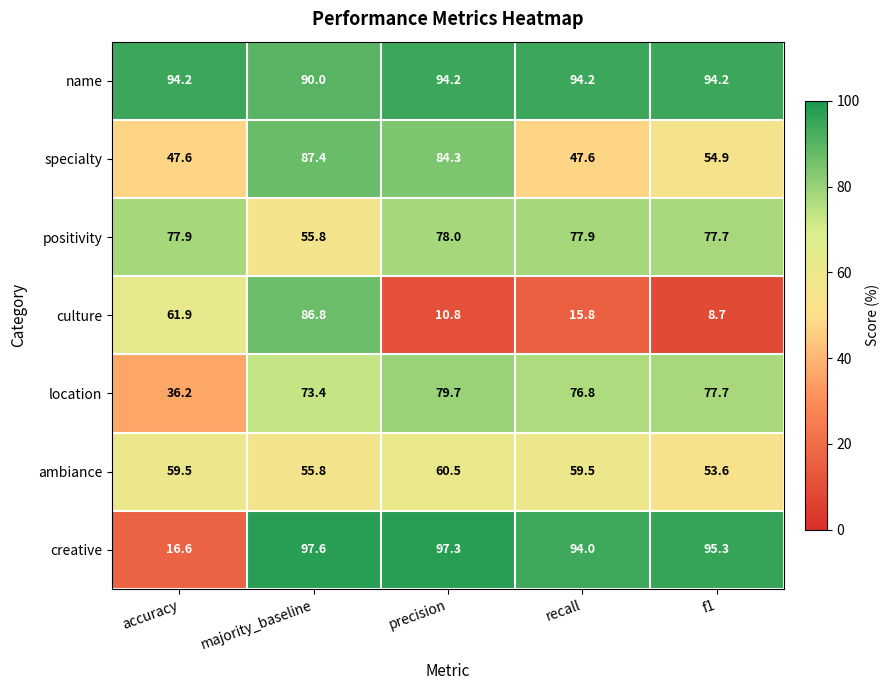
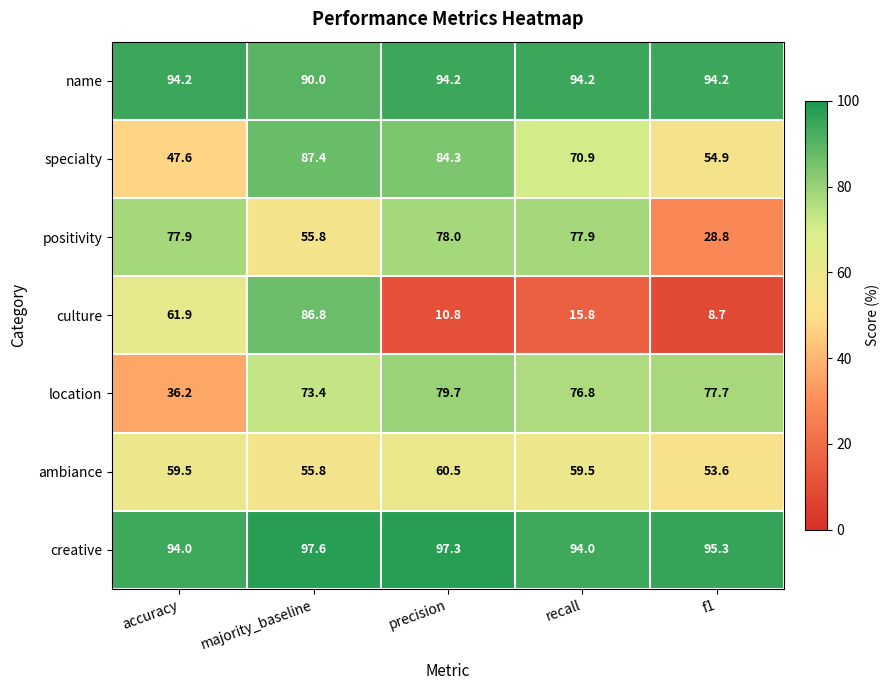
  {
    "name": {
      "accuracy": 94.2,
      "majority_baseline": 90.0,
      "precision": 94.2,
      "recall": 94.2,
      "f1": 94.2
    },
    "specialty": {
      "accuracy": 47.6,
      "majority_baseline": 87.4,
      "precision": 84.3,
-     "recall": 47.6,
+     "recall": 70.9,
      "f1": 54.9
    },
    "positivity": {
      "accuracy": 77.9,
      "majority_baseline": 55.8,
      "precision": 78.0,
      "recall": 77.9,
-     "f1": 77.7
+     "f1": 28.8
    },
    "culture": {
      "accuracy": 61.9,
      "majority_baseline": 86.8,
      "precision": 10.8,
      "recall": 15.8,
      "f1": 8.7
    },
    "location": {
      "accuracy": 36.2,
      "majority_baseline": 73.4,
      "precision": 79.7,
      "recall": 76.8,
      "f1": 77.7
    },
    "ambiance": {
      "accuracy": 59.5,
      "majority_baseline": 55.8,
      "precision": 60.5,
      "recall": 59.5,
      "f1": 53.6
    },
    "creative": {
-     "accuracy": 16.6,
+     "accuracy": 94.0,
      "majority_baseline": 97.6,
      "precision": 97.3,
      "recall": 94.0,
      "f1": 95.3
    }
  }
